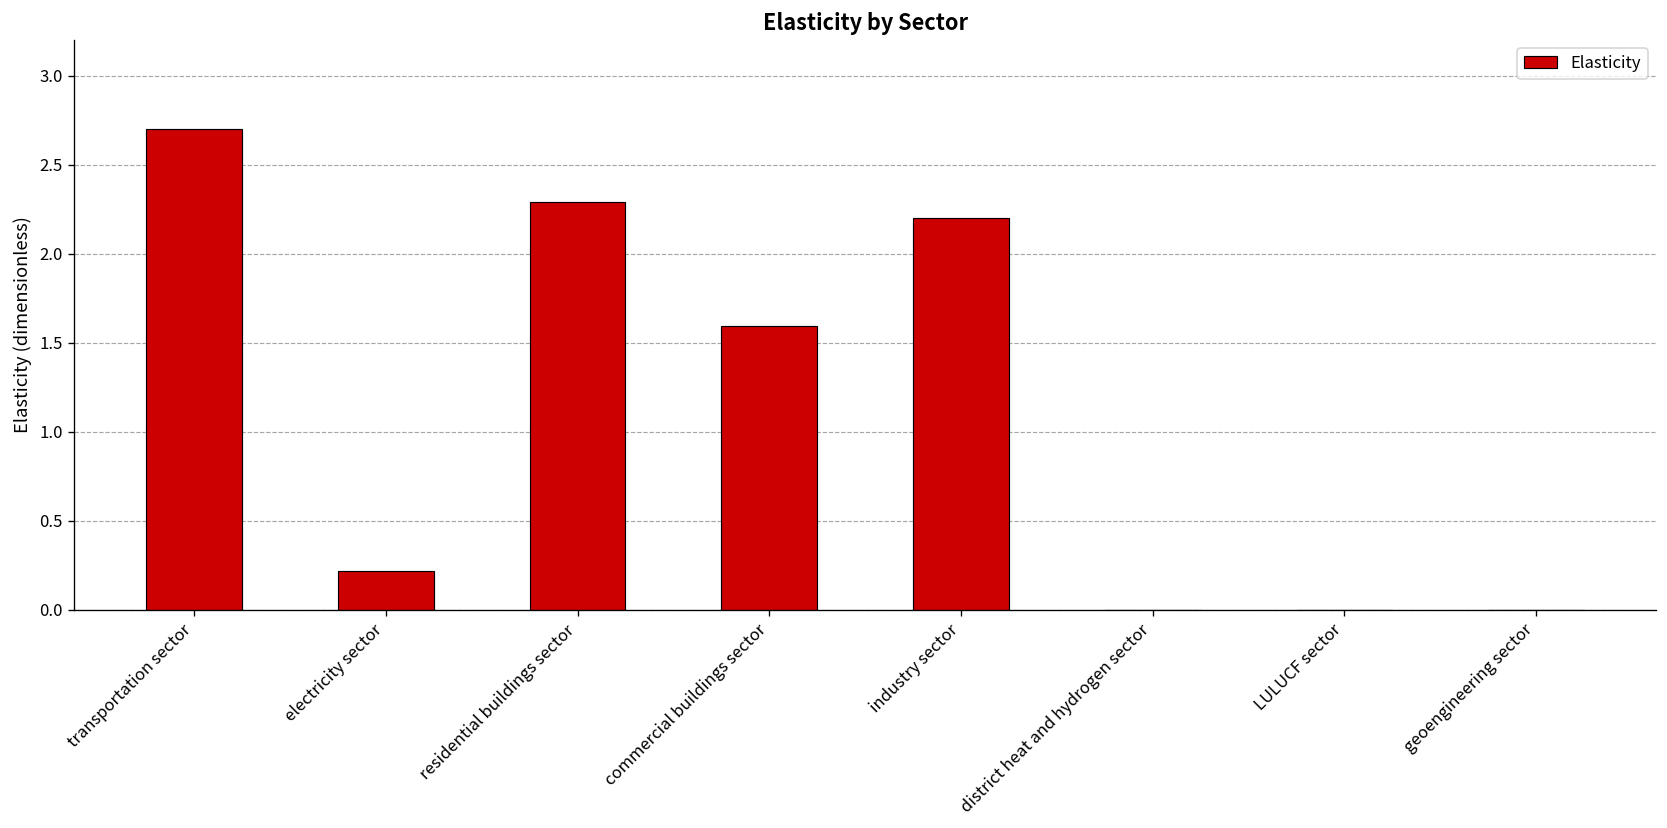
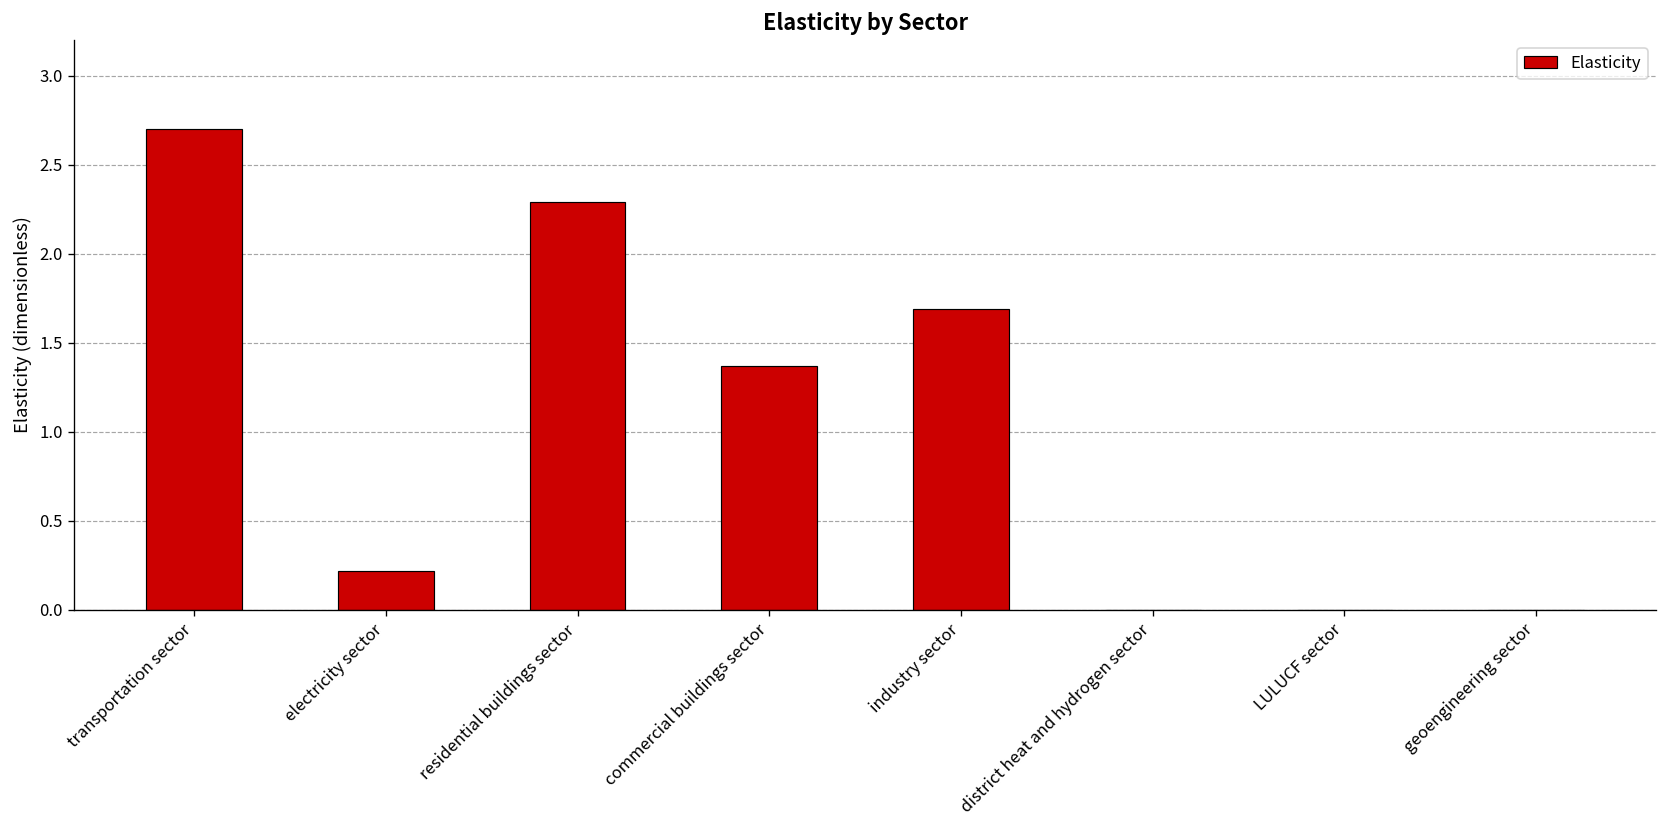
  {
    "transportation sector": 2.70,
    "electricity sector": 0.22,
    "residential buildings sector": 2.29,
-   "commercial buildings sector": 1.59,
-   "industry sector": 2.20,
+   "commercial buildings sector": 1.37,
+   "industry sector": 1.69,
    "district heat and hydrogen sector": 0.00,
    "LULUCF sector": 0.00,
    "geoengineering sector": 0.00
  }
